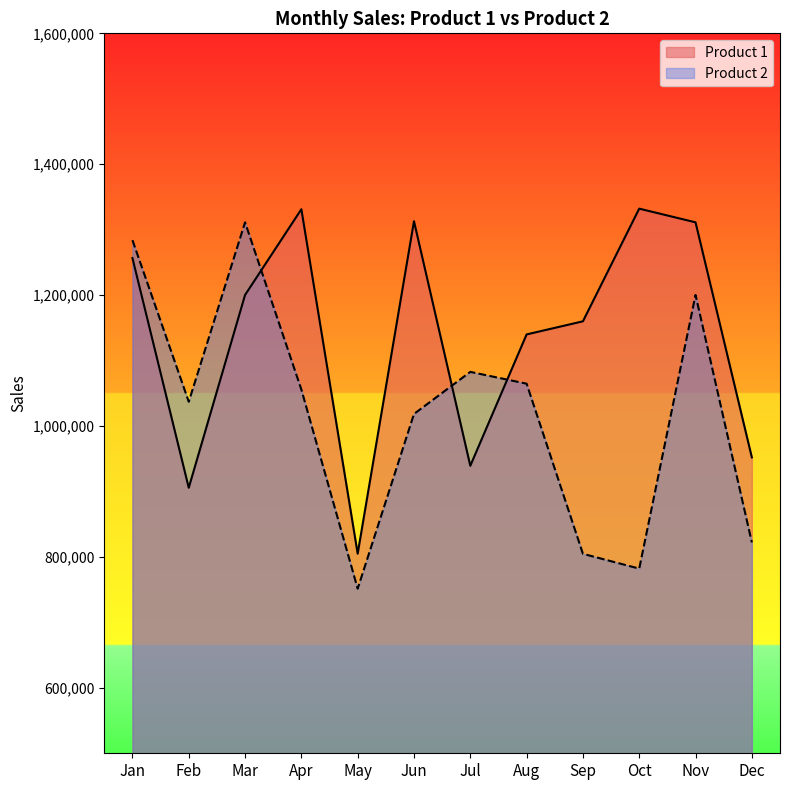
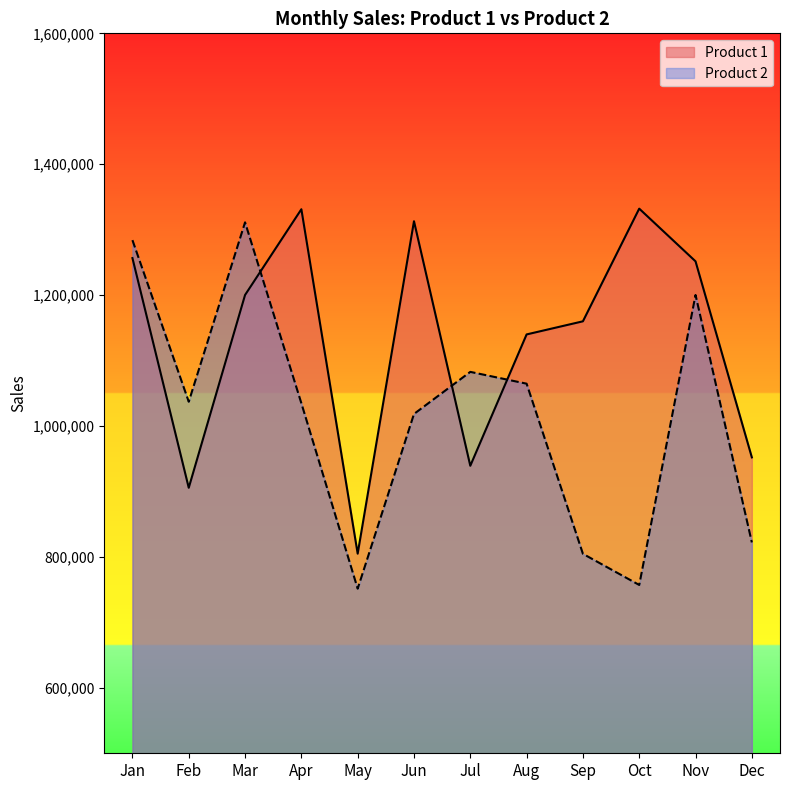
  {
    "Product 1": {
      "Jan": "1,260,000",
      "Feb": "910,000",
      "Mar": "1,200,000",
      "Apr": "1,330,000",
      "May": "810,000",
      "Jun": "1,310,000",
      "Jul": "940,000",
      "Aug": "1,140,000",
      "Sep": "1,160,000",
      "Oct": "1,330,000",
-     "Nov": "1,310,000",
+     "Nov": "1,250,000",
      "Dec": "950,000"
    },
    "Product 2": {
      "Jan": "1,280,000",
      "Feb": "1,040,000",
      "Mar": "1,310,000",
-     "Apr": "1,060,000",
+     "Apr": "1,030,000",
      "May": "750,000",
      "Jun": "1,020,000",
      "Jul": "1,080,000",
      "Aug": "1,060,000",
      "Sep": "800,000",
-     "Oct": "780,000",
+     "Oct": "760,000",
      "Nov": "1,200,000",
      "Dec": "820,000"
    }
  }
